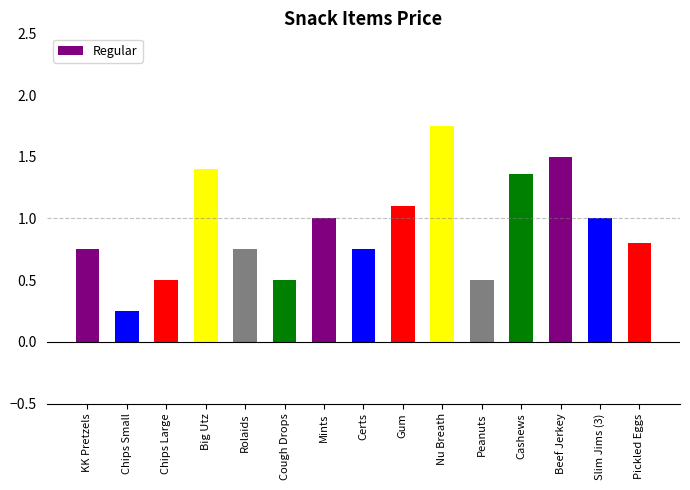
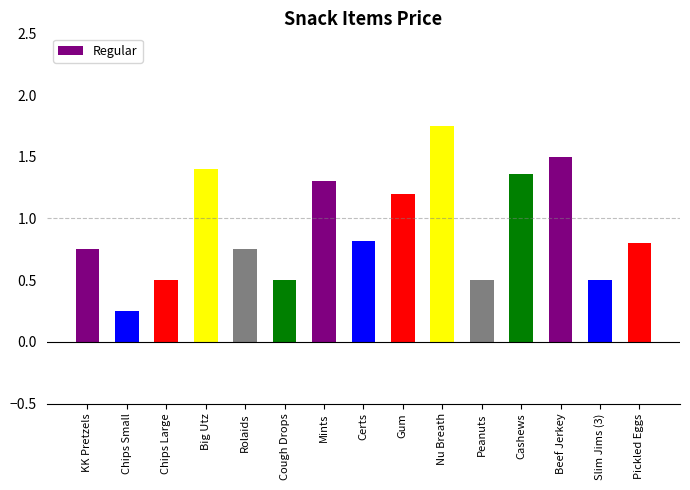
  {
    "KK Pretzels": 0.75,
    "Chips Small": 0.25,
    "Chips Large": 0.50,
    "Big Utz": 1.40,
    "Rolaids": 0.75,
    "Cough Drops": 0.50,
-   "Mints": 1.0,
-   "Certs": 0.75,
-   "Gum": 1.1,
+   "Mints": 1.3,
+   "Certs": 0.82,
+   "Gum": 1.2,
    "Nu Breath": 1.75,
    "Peanuts": 0.50,
    "Cashews": 1.36,
    "Beef Jerkey": 1.50,
-   "Slim Jims (3)": 1.0,
+   "Slim Jims (3)": 0.5,
    "Pickled Eggs": 0.80
  }
